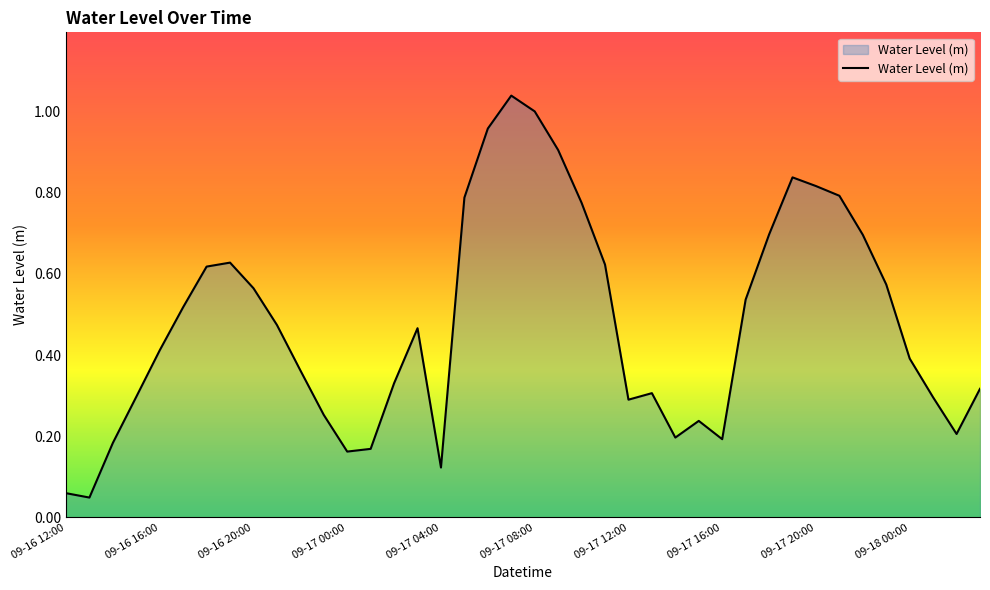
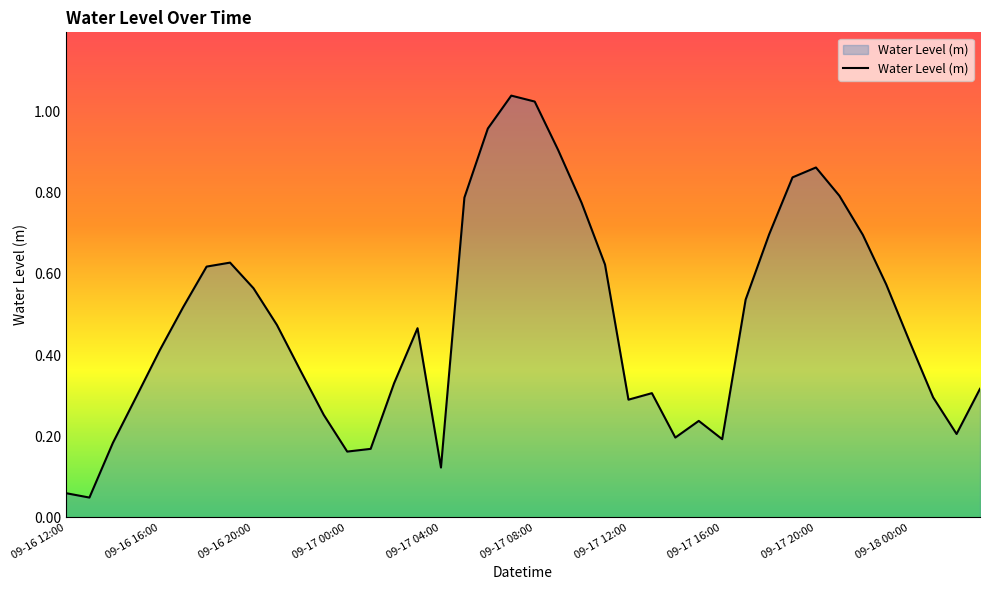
  {
    "09-16 12:00": 0.06,
    "09-16 16:00": 0.41,
    "09-16 20:00": 0.56,
    "09-17 00:00": 0.16,
    "09-17 04:00": 0.12,
-   "09-17 08:00": 1.00,
+   "09-17 08:00": 1.02,
    "09-17 12:00": 0.29,
    "09-17 16:00": 0.19,
-   "09-17 20:00": 0.82,
-   "09-18 00:00": 0.39
+   "09-17 20:00": 0.86,
+   "09-18 00:00": 0.43
  }
